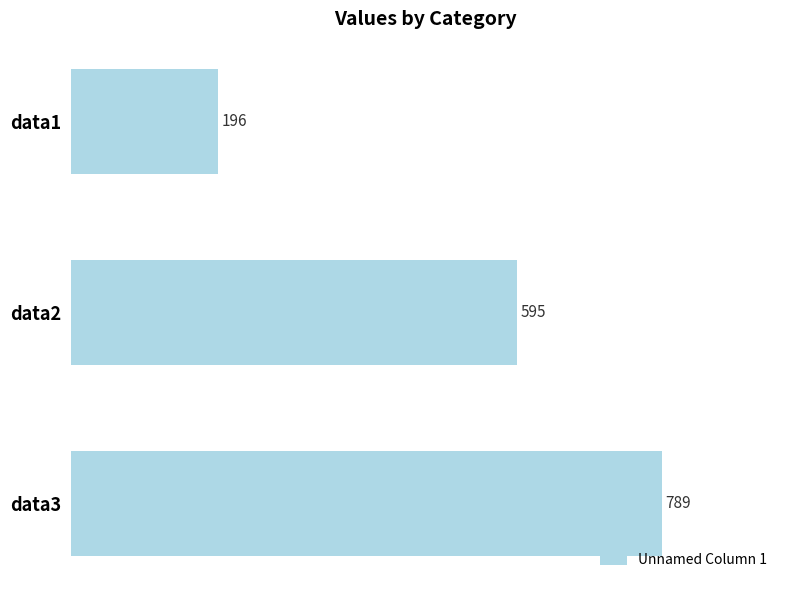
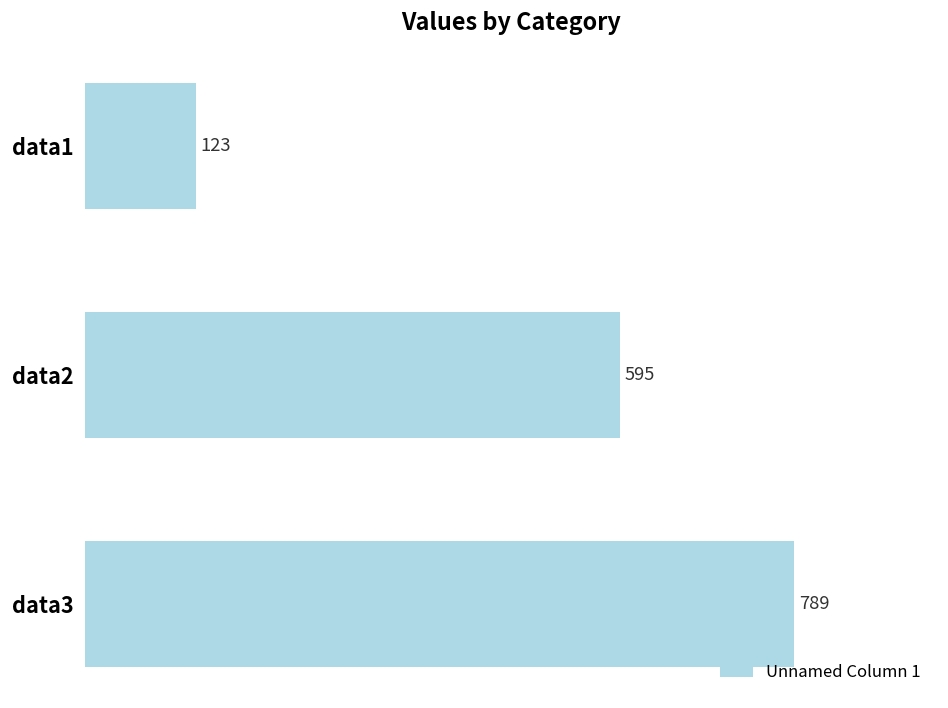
  {
-   "data1": 196,
+   "data1": 123,
    "data2": 595,
    "data3": 789
  }
